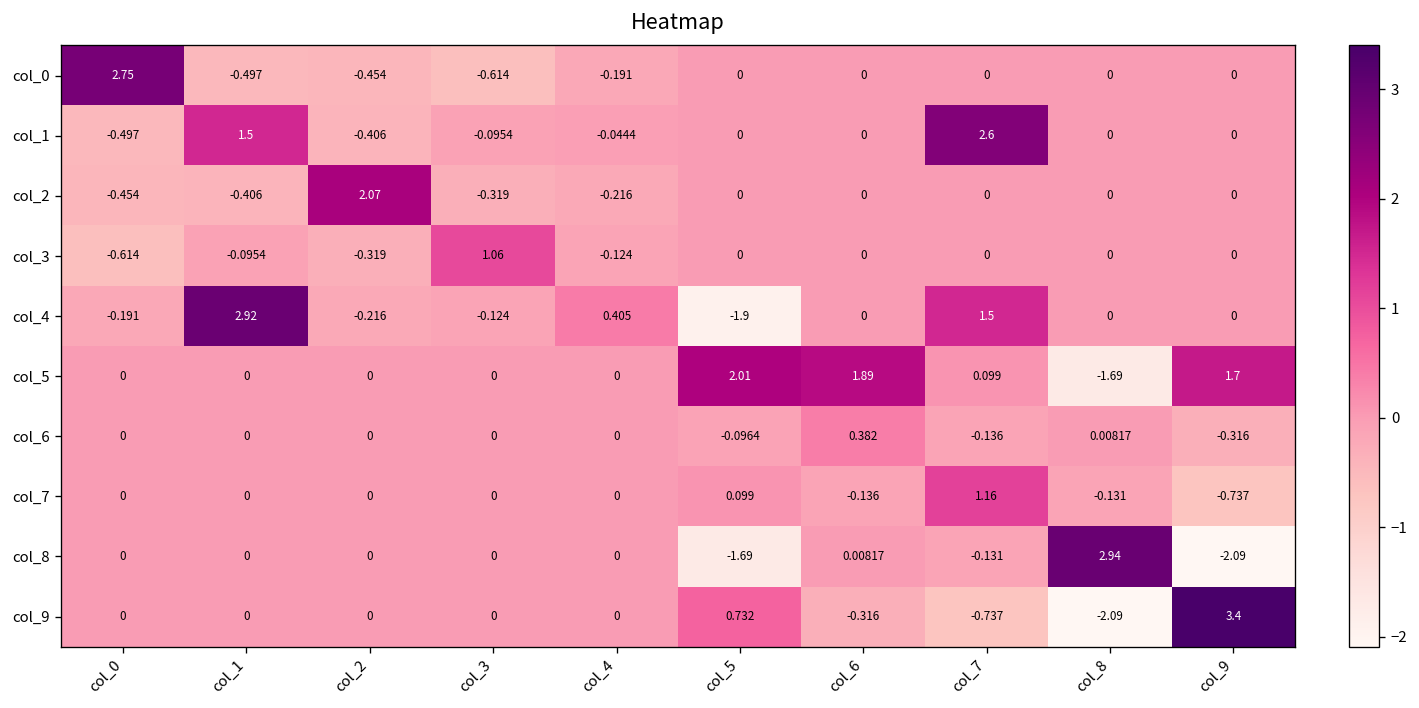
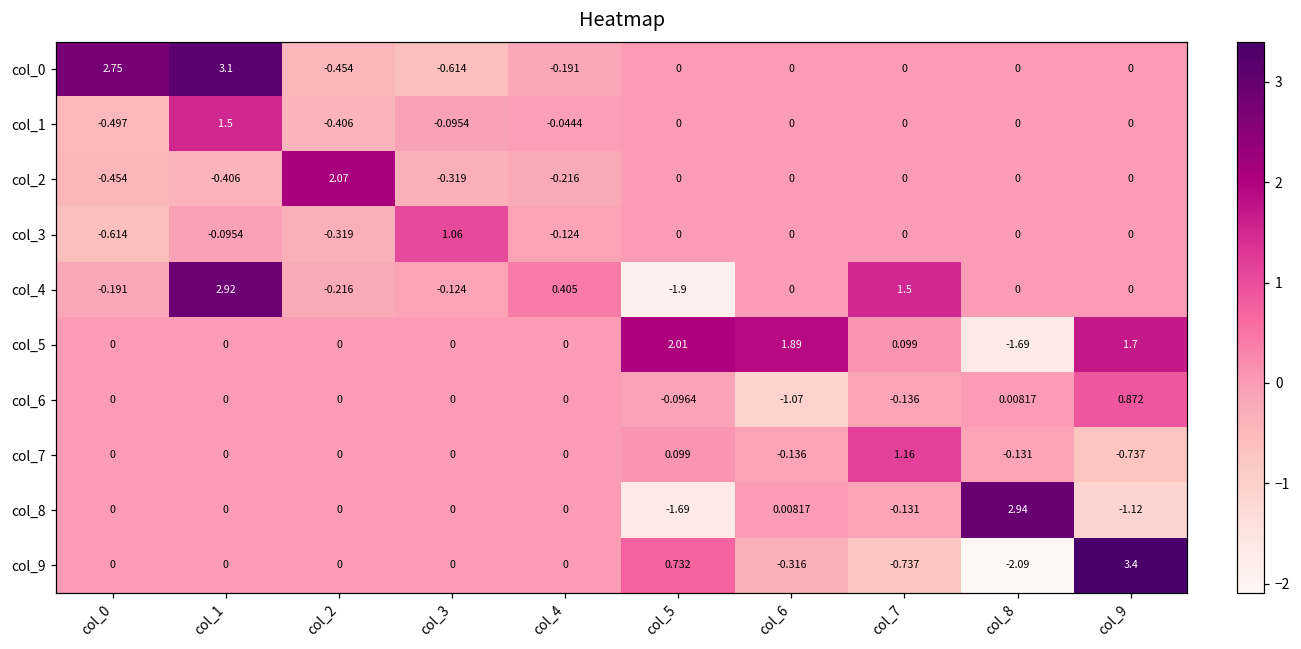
  {
    "col_0": {
      "col_0": 2.75,
-     "col_1": -0.497,
+     "col_1": 3.1,
      "col_2": -0.454,
      "col_3": -0.614,
      "col_4": -0.191,
      "col_5": 0,
      "col_6": 0,
      "col_7": 0,
      "col_8": 0,
      "col_9": 0
    },
    "col_1": {
      "col_0": -0.497,
      "col_1": 1.5,
      "col_2": -0.406,
      "col_3": -0.0954,
      "col_4": -0.0444,
      "col_5": 0,
      "col_6": 0,
-     "col_7": 2.6,
+     "col_7": 0,
      "col_8": 0,
      "col_9": 0
    },
    "col_2": {
      "col_0": -0.454,
      "col_1": -0.406,
      "col_2": 2.07,
      "col_3": -0.319,
      "col_4": -0.216,
      "col_5": 0,
      "col_6": 0,
      "col_7": 0,
      "col_8": 0,
      "col_9": 0
    },
    "col_3": {
      "col_0": -0.614,
      "col_1": -0.0954,
      "col_2": -0.319,
      "col_3": 1.06,
      "col_4": -0.124,
      "col_5": 0,
      "col_6": 0,
      "col_7": 0,
      "col_8": 0,
      "col_9": 0
    },
    "col_4": {
      "col_0": -0.191,
      "col_1": 2.92,
      "col_2": -0.216,
      "col_3": -0.124,
      "col_4": 0.405,
      "col_5": -1.9,
      "col_6": 0,
      "col_7": 1.5,
      "col_8": 0,
      "col_9": 0
    },
    "col_5": {
      "col_0": 0,
      "col_1": 0,
      "col_2": 0,
      "col_3": 0,
      "col_4": 0,
      "col_5": 2.01,
      "col_6": 1.89,
      "col_7": 0.099,
      "col_8": -1.69,
      "col_9": 1.7
    },
    "col_6": {
      "col_0": 0,
      "col_1": 0,
      "col_2": 0,
      "col_3": 0,
      "col_4": 0,
      "col_5": -0.0964,
-     "col_6": 0.382,
+     "col_6": -1.07,
      "col_7": -0.136,
      "col_8": 0.00817,
-     "col_9": -0.316
+     "col_9": 0.872
    },
    "col_7": {
      "col_0": 0,
      "col_1": 0,
      "col_2": 0,
      "col_3": 0,
      "col_4": 0,
      "col_5": 0.099,
      "col_6": -0.136,
      "col_7": 1.16,
      "col_8": -0.131,
      "col_9": -0.737
    },
    "col_8": {
      "col_0": 0,
      "col_1": 0,
      "col_2": 0,
      "col_3": 0,
      "col_4": 0,
      "col_5": -1.69,
      "col_6": 0.00817,
      "col_7": -0.131,
      "col_8": 2.94,
-     "col_9": -2.09
+     "col_9": -1.12
    },
    "col_9": {
      "col_0": 0,
      "col_1": 0,
      "col_2": 0,
      "col_3": 0,
      "col_4": 0,
      "col_5": 0.732,
      "col_6": -0.316,
      "col_7": -0.737,
      "col_8": -2.09,
      "col_9": 3.4
    }
  }
